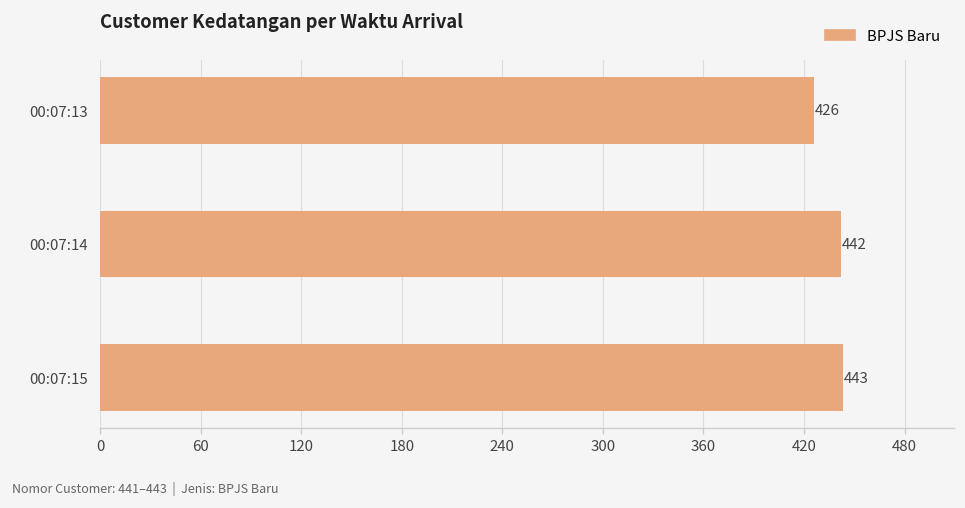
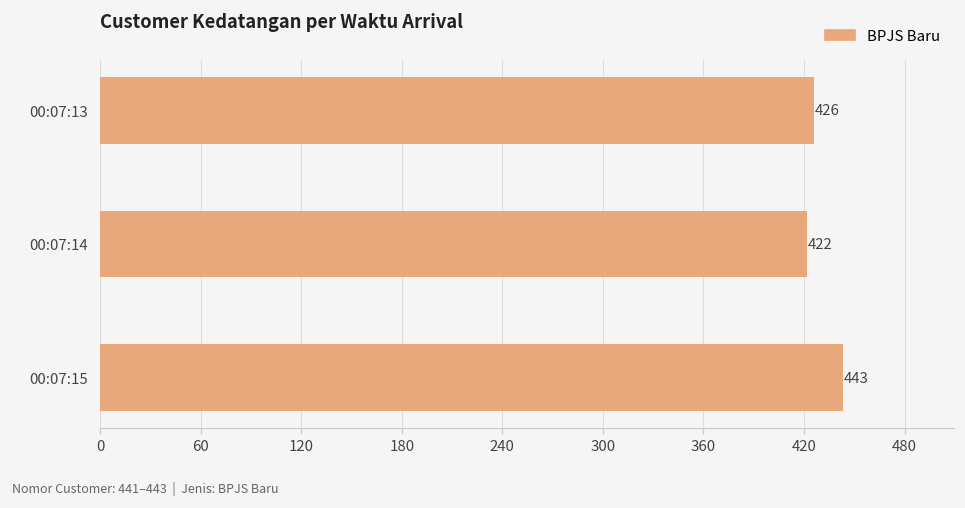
  {
    "00:07:13": 426,
-   "00:07:14": 442,
+   "00:07:14": 422,
    "00:07:15": 443
  }
